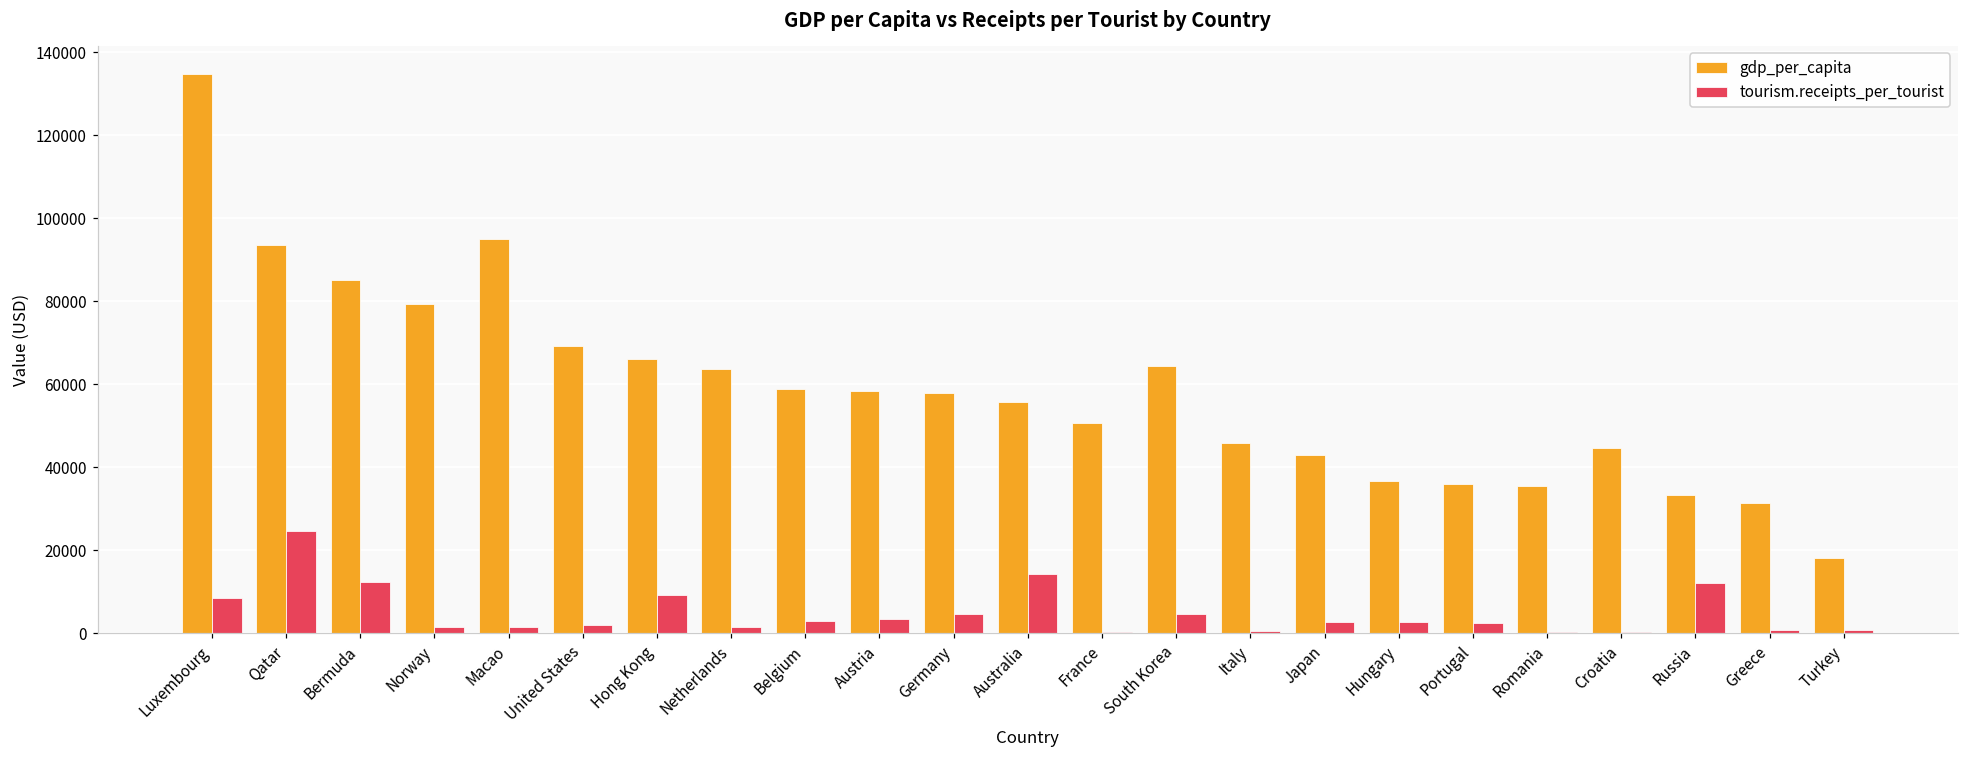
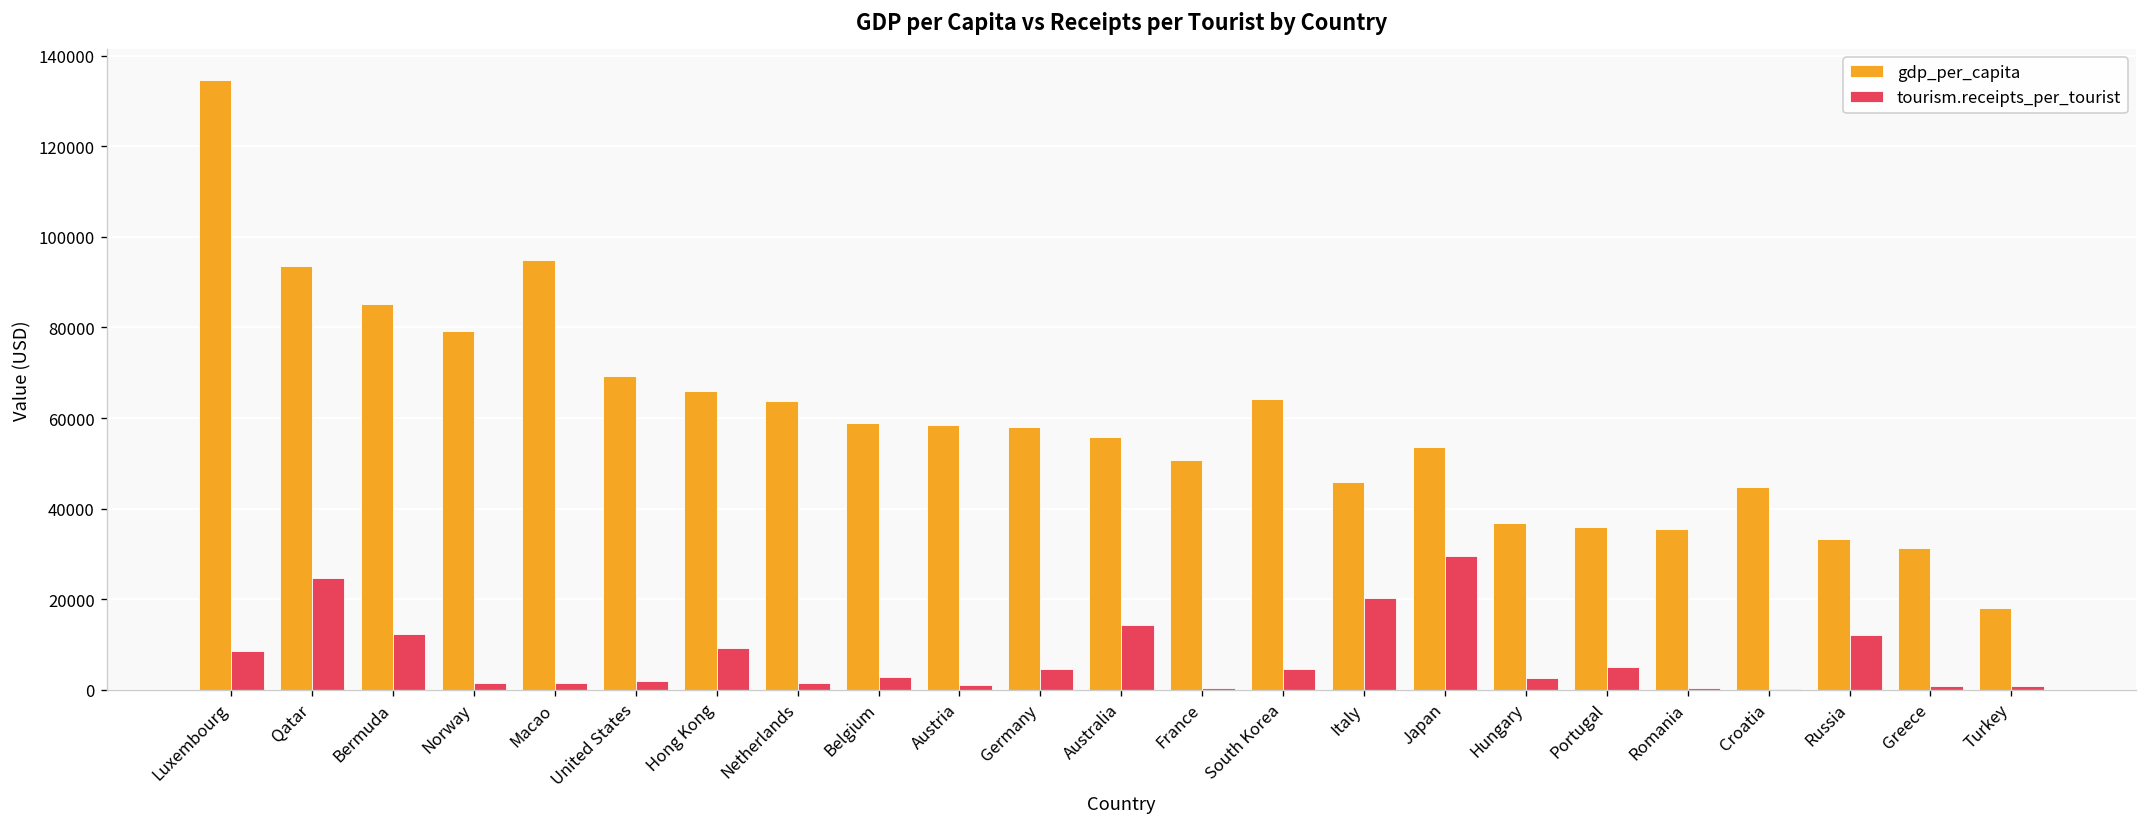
  {
    "gdp_per_capita": {
      "Luxembourg": 135000,
      "Qatar": 94000,
      "Bermuda": 85000,
      "Norway": 79000,
      "Macao": 95000,
      "United States": 69000,
      "Hong Kong": 66000,
      "Netherlands": 64000,
      "Belgium": 59000,
      "Austria": 58000,
      "Germany": 58000,
      "Australia": 56000,
      "France": 51000,
      "South Korea": 64000,
      "Italy": 46000,
-     "Japan": 43000,
+     "Japan": 54000,
      "Hungary": 37000,
      "Portugal": 36000,
      "Romania": 35000,
      "Croatia": 45000,
      "Russia": 33000,
      "Greece": 31000,
      "Turkey": 18000
    },
    "tourism.receipts_per_tourist": {
      "Luxembourg": 8000,
      "Qatar": 25000,
      "Bermuda": 12000,
      "Norway": 2000,
      "Macao": 2000,
      "United States": 2000,
      "Hong Kong": 9000,
      "Netherlands": 2000,
      "Belgium": 3000,
-     "Austria": 3000,
+     "Austria": 1000,
      "Germany": 5000,
      "Australia": 14000,
      "South Korea": 5000,
-     "Italy": 1000,
-     "Japan": 3000,
+     "Italy": 20000,
+     "Japan": 30000,
      "Hungary": 3000,
-     "Portugal": 3000,
+     "Portugal": 5000,
      "Russia": 12000,
      "Greece": 1000,
      "Turkey": 1000
    }
  }
